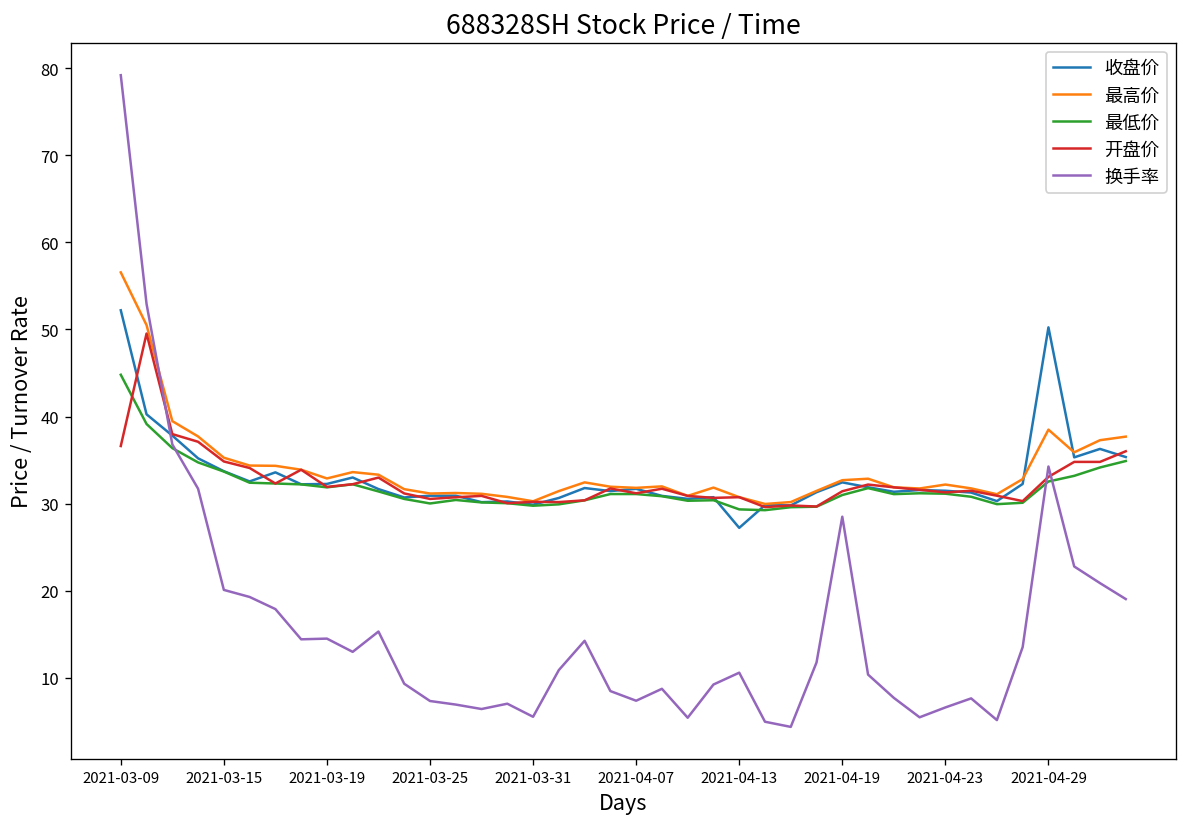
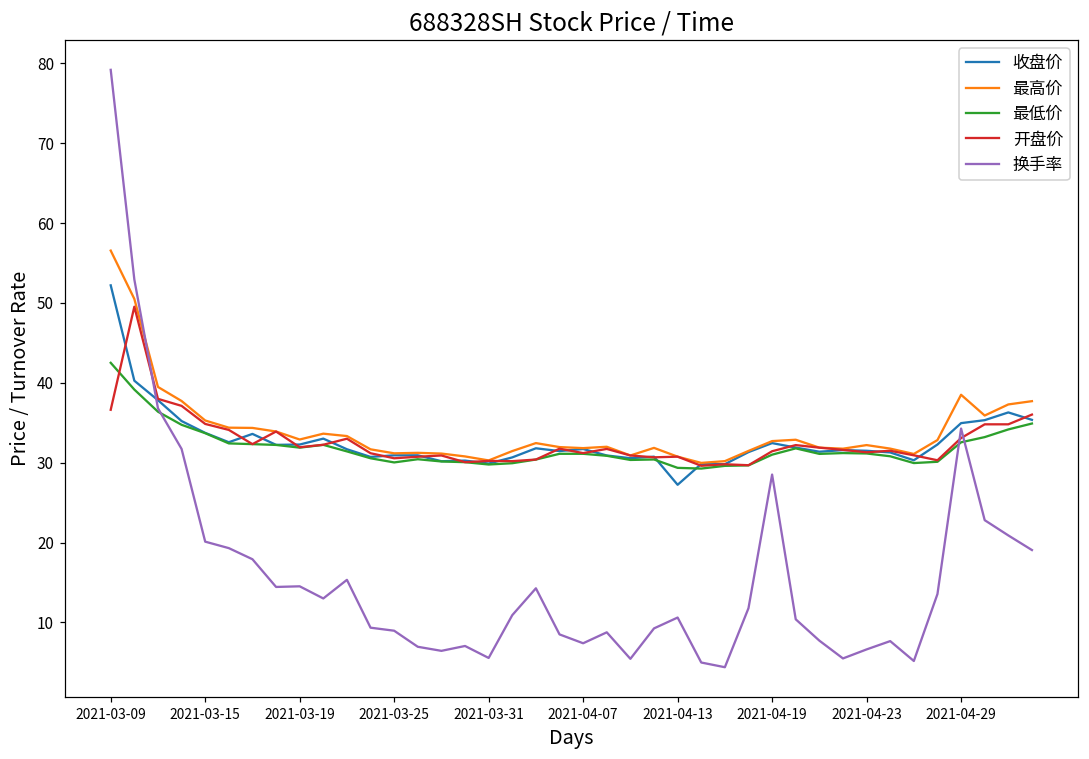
  {
    "收盘价": {
      "2021-03-09": 52,
      "2021-04-13": 27,
-     "2021-04-29": 50
+     "2021-04-29": 35
    },
    "最高价": {
      "2021-03-09": 57,
      "2021-03-15": 35,
      "2021-03-19": 33,
      "2021-04-23": 32,
      "2021-04-29": 39
    },
    "最低价": {
-     "2021-03-09": 45,
+     "2021-03-09": 43,
      "2021-03-25": 30,
      "2021-04-13": 29,
      "2021-04-19": 31,
      "2021-04-29": 33
    },
    "开盘价": {
      "2021-03-09": 37,
      "2021-03-15": 35,
      "2021-03-25": 31,
      "2021-04-19": 31,
      "2021-04-29": 33
    },
    "换手率": {
      "2021-03-09": 79,
      "2021-03-15": 20,
      "2021-03-19": 15,
-     "2021-03-25": 7,
+     "2021-03-25": 9,
      "2021-03-31": 6,
      "2021-04-07": 7,
      "2021-04-13": 11,
      "2021-04-19": 29,
      "2021-04-23": 7,
      "2021-04-29": 34
    }
  }
